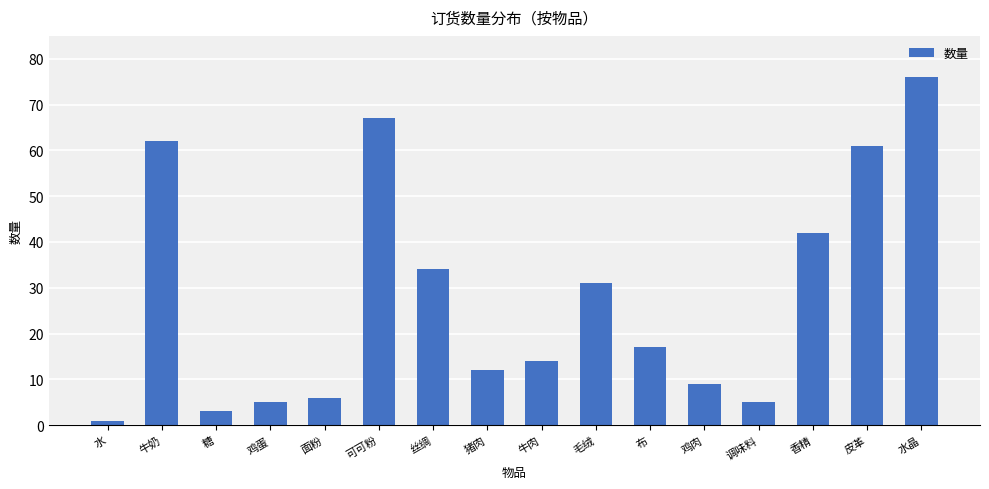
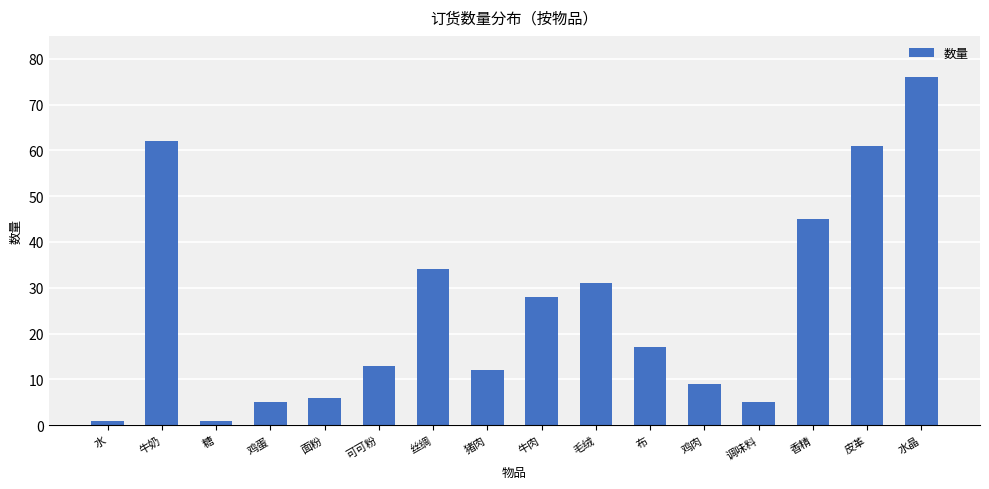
  {
    "水": 1,
    "牛奶": 62,
-   "糖": 3,
+   "糖": 1,
    "鸡蛋": 5,
    "面粉": 6,
-   "可可粉": 67,
+   "可可粉": 13,
    "丝绸": 34,
    "猪肉": 12,
-   "牛肉": 14,
+   "牛肉": 28,
    "毛绒": 31,
    "布": 17,
    "鸡肉": 9,
    "调味料": 5,
-   "香精": 42,
+   "香精": 45,
    "皮革": 61,
    "水晶": 76
  }
